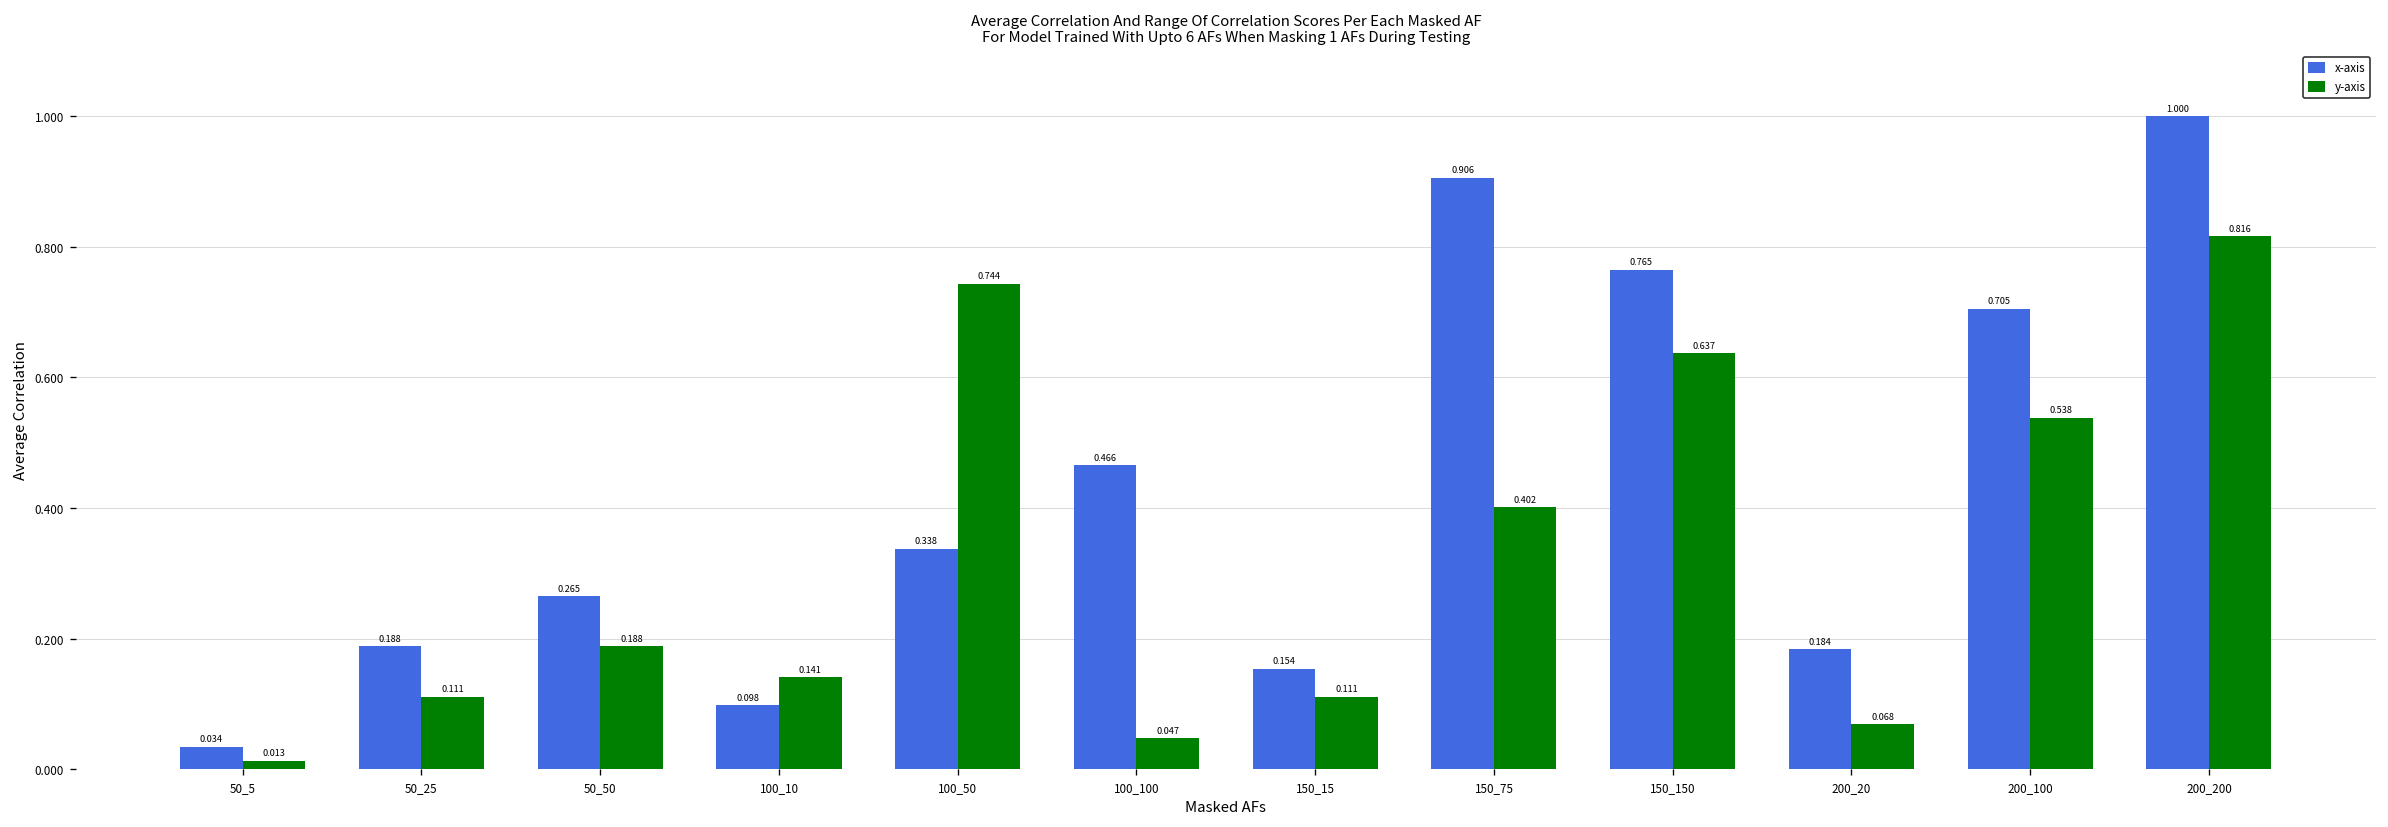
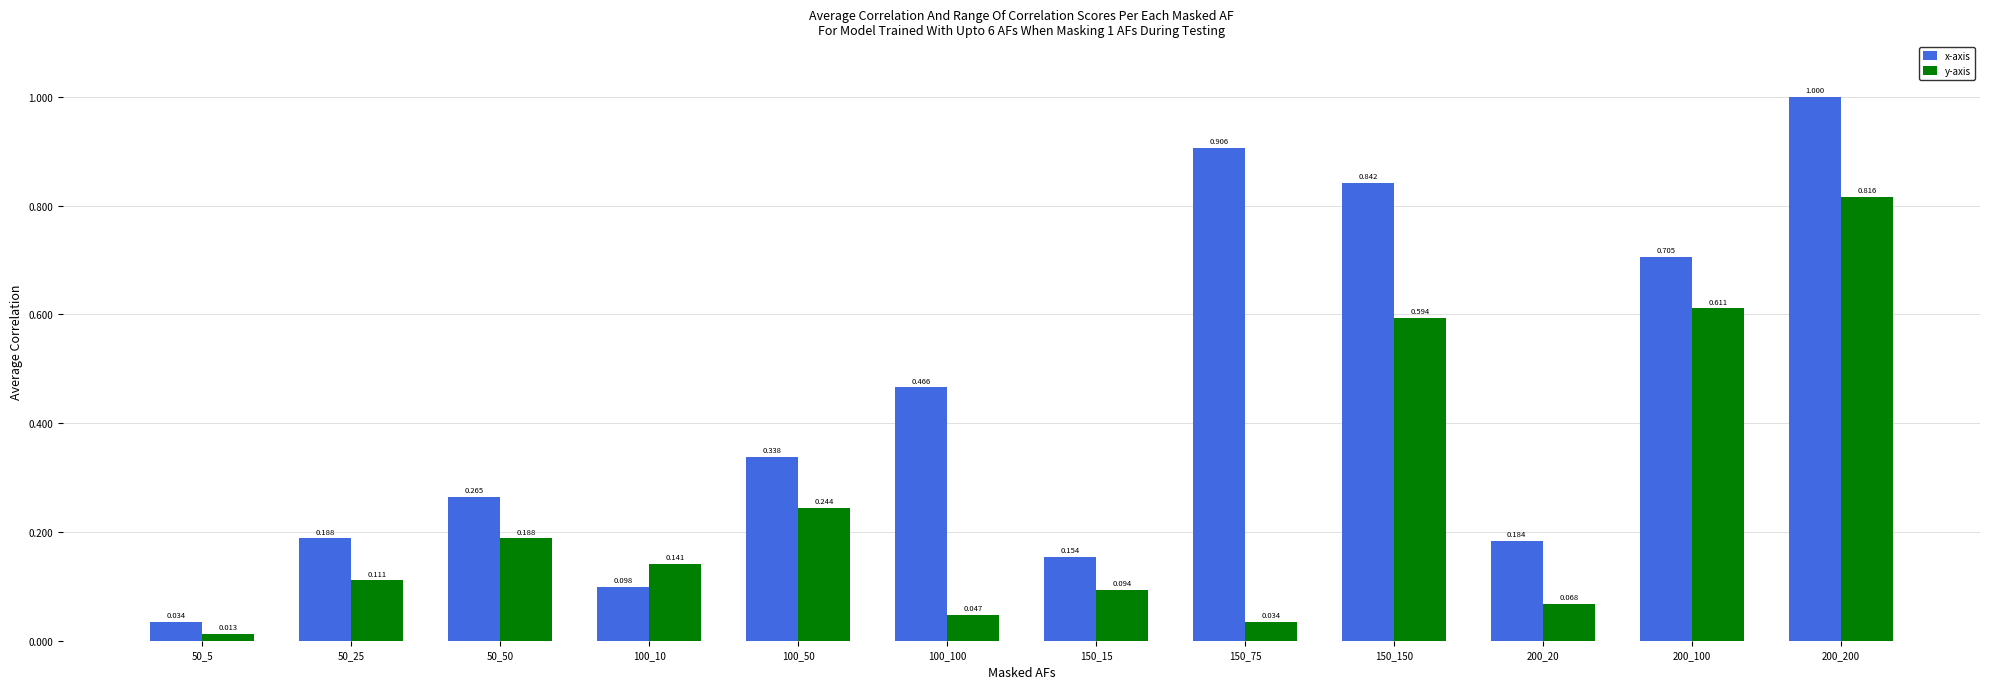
  {
    "x-axis": {
      "50_5": 0.034,
      "50_25": 0.188,
      "50_50": 0.265,
      "100_10": 0.098,
      "100_50": 0.338,
      "100_100": 0.466,
      "150_15": 0.154,
      "150_75": 0.906,
-     "150_150": 0.765,
+     "150_150": 0.842,
      "200_20": 0.184,
      "200_100": 0.705,
      "200_200": 1.000
    },
    "y-axis": {
      "50_5": 0.013,
      "50_25": 0.111,
      "50_50": 0.188,
      "100_10": 0.141,
-     "100_50": 0.744,
+     "100_50": 0.244,
      "100_100": 0.047,
-     "150_15": 0.111,
-     "150_75": 0.402,
-     "150_150": 0.637,
+     "150_15": 0.094,
+     "150_75": 0.034,
+     "150_150": 0.594,
      "200_20": 0.068,
-     "200_100": 0.538,
+     "200_100": 0.611,
      "200_200": 0.816
    }
  }
